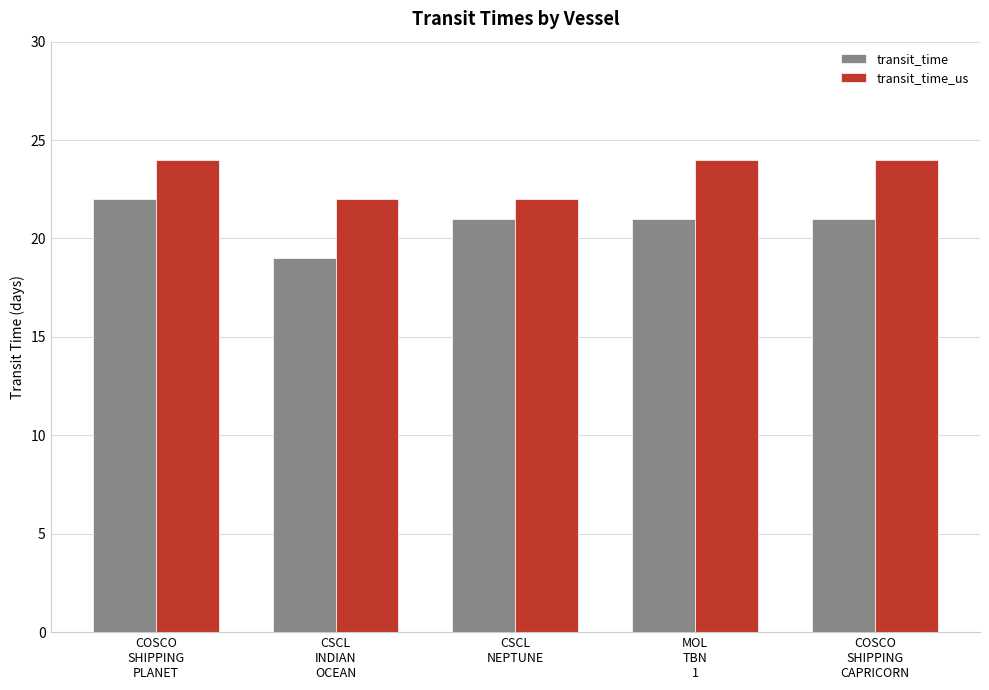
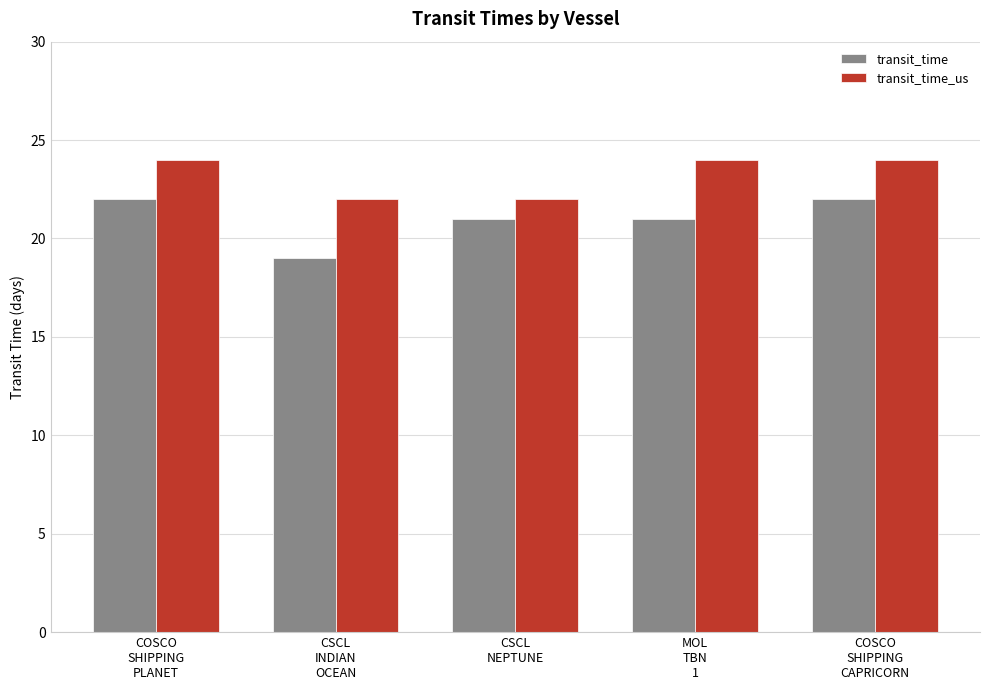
  {
    "transit_time": {
      "COSCO SHIPPING PLANET": 22,
      "CSCL INDIAN OCEAN": 19,
      "CSCL NEPTUNE": 21,
      "MOL TBN 1": 21,
-     "COSCO SHIPPING CAPRICORN": 21
+     "COSCO SHIPPING CAPRICORN": 22
    },
    "transit_time_us": {
      "COSCO SHIPPING PLANET": 24,
      "CSCL INDIAN OCEAN": 22,
      "CSCL NEPTUNE": 22,
      "MOL TBN 1": 24,
      "COSCO SHIPPING CAPRICORN": 24
    }
  }
